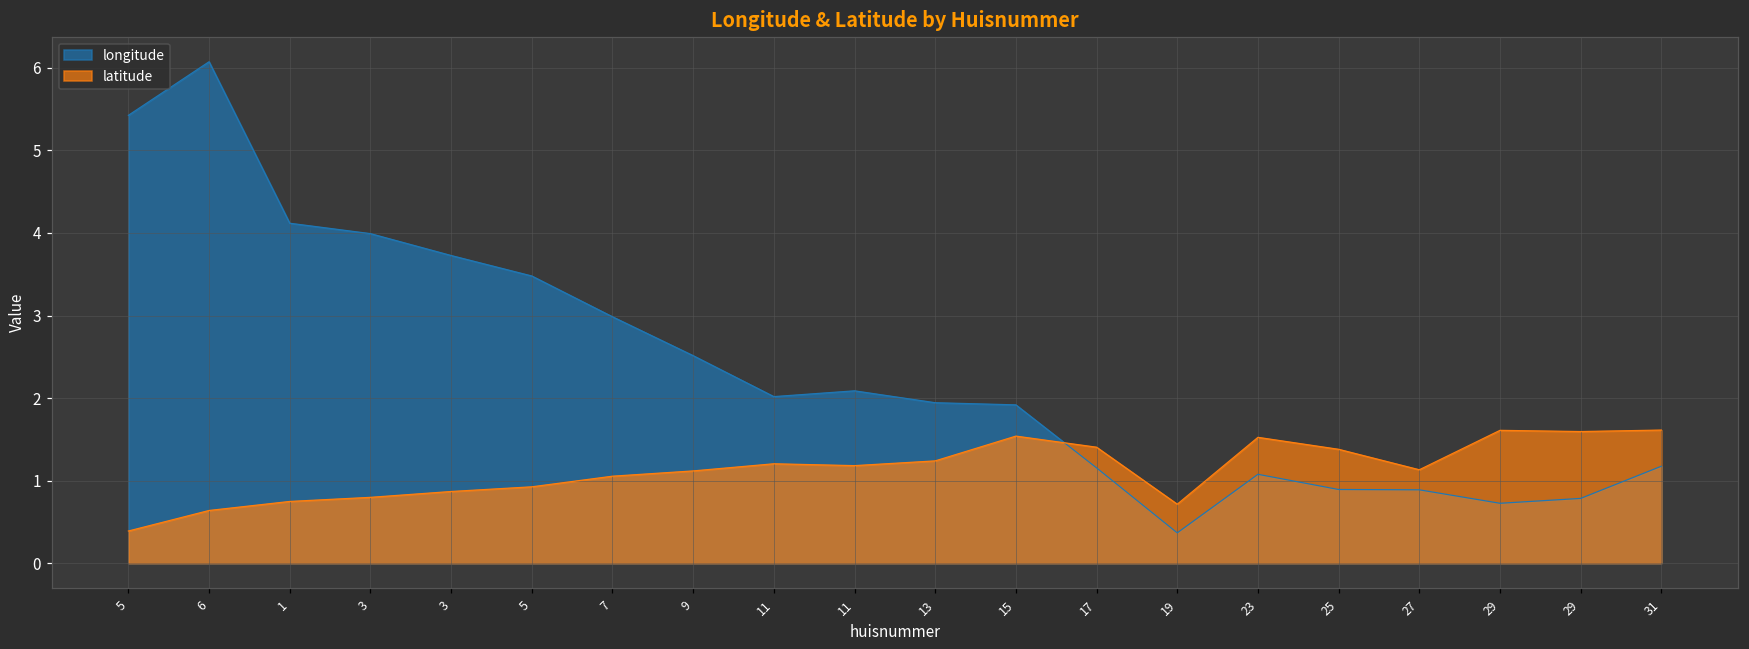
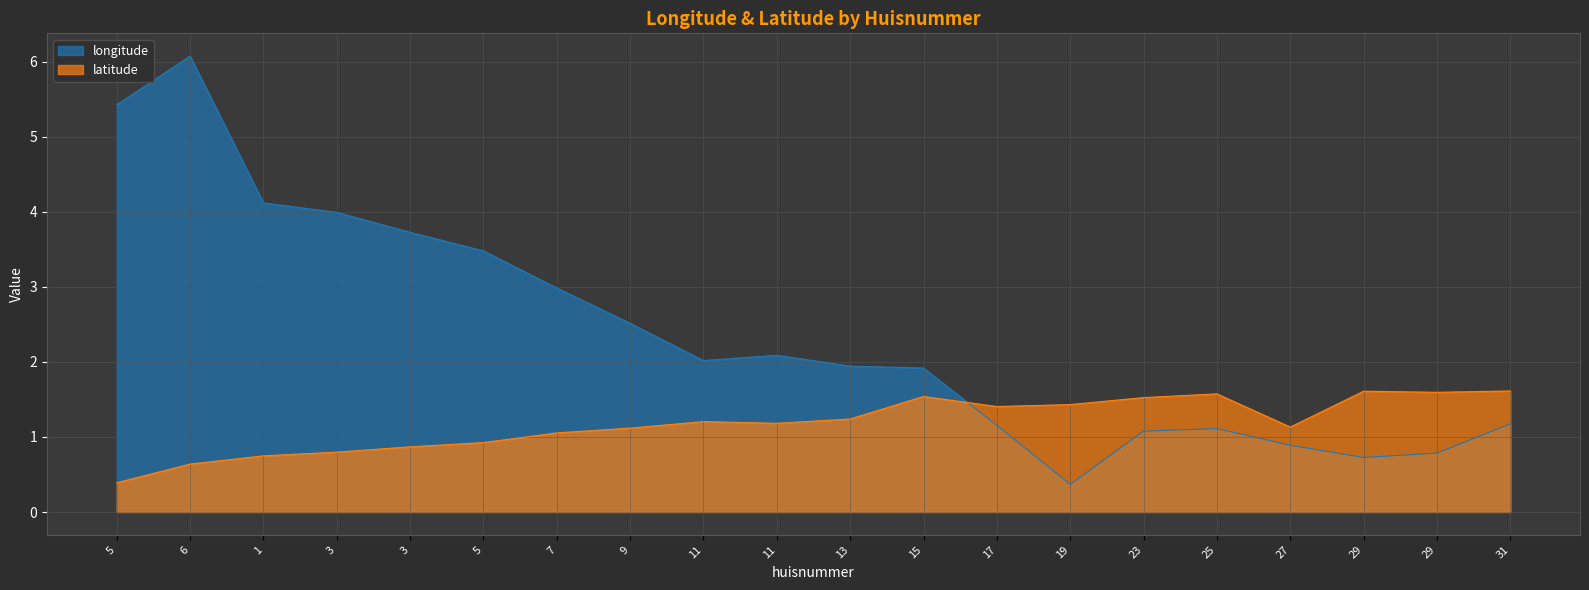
  {
    "longitude": {
      "6": 6.1,
      "1": 4.1,
      "7": 3.0,
      "9": 2.5,
      "13": 1.9,
      "15": 1.9,
      "17": 1.2,
      "19": 0.4,
      "23": 1.1,
-     "25": 0.9,
+     "25": 1.1,
      "27": 0.9,
      "31": 1.2
    },
    "latitude": {
      "6": 0.6,
      "1": 0.7,
      "7": 1.1,
      "9": 1.1,
      "13": 1.2,
      "15": 1.5,
      "17": 1.4,
-     "19": 0.7,
+     "19": 1.4,
      "23": 1.5,
-     "25": 1.4,
+     "25": 1.6,
      "27": 1.1,
      "31": 1.6
    }
  }
